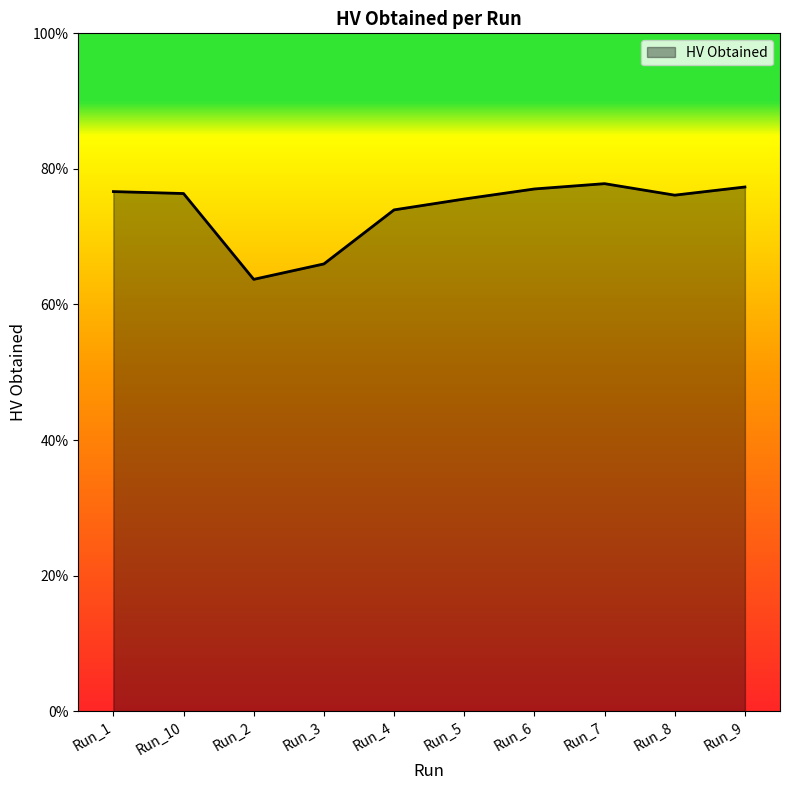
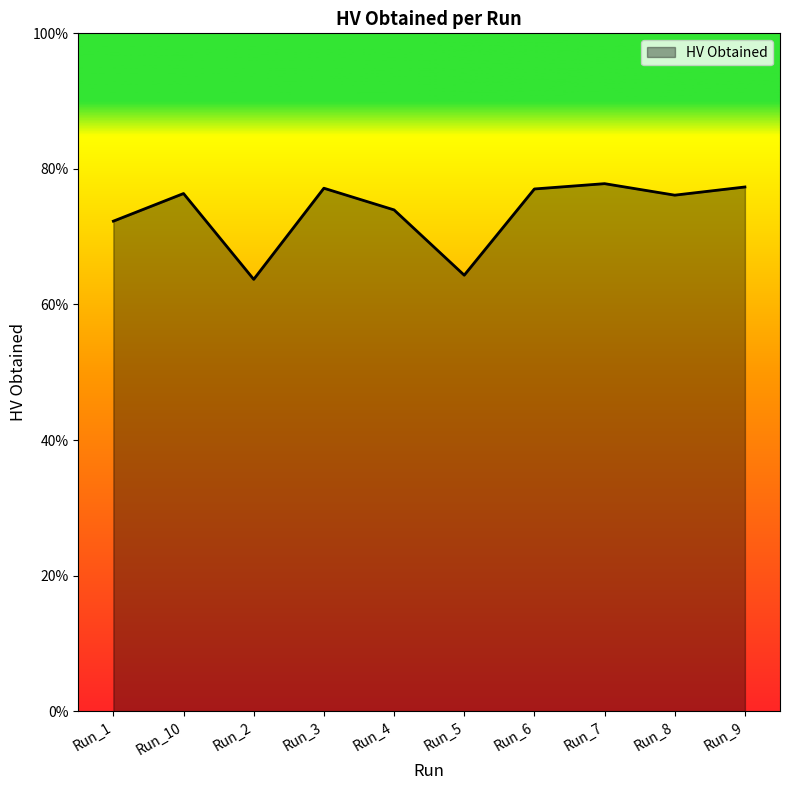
  {
-   "Run_1": "77%",
+   "Run_1": "72%",
    "Run_10": "76%",
    "Run_2": "64%",
-   "Run_3": "66%",
+   "Run_3": "77%",
    "Run_4": "74%",
-   "Run_5": "76%",
+   "Run_5": "64%",
    "Run_6": "77%",
    "Run_7": "78%",
    "Run_8": "76%",
    "Run_9": "77%"
  }
